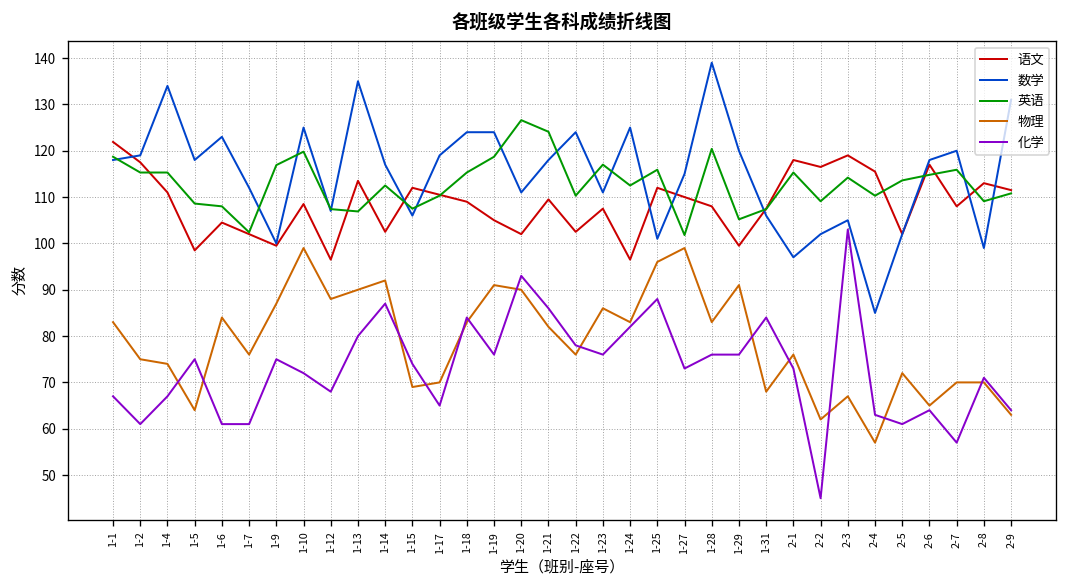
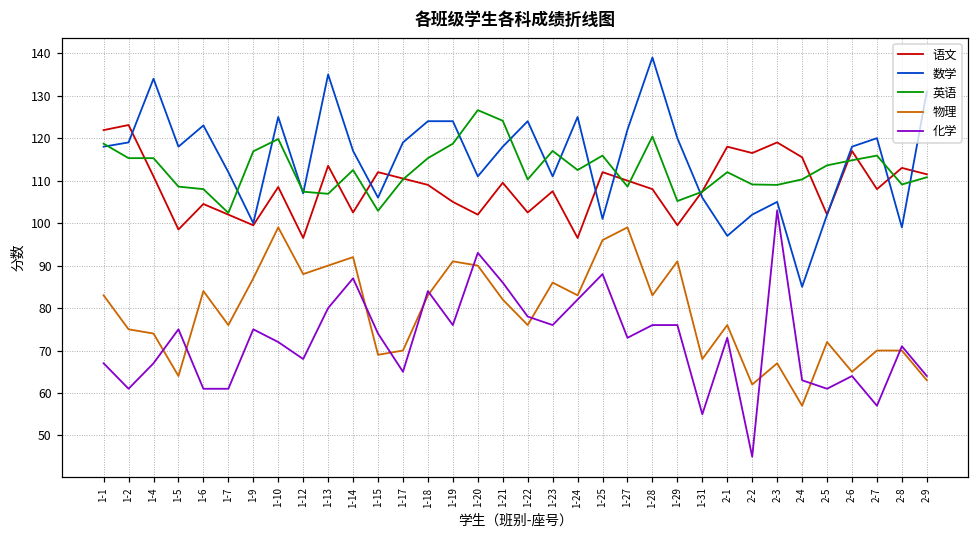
  {
    "语文": {
      "1-1": 122,
-     "1-2": 118,
+     "1-2": 123,
      "1-4": 111,
      "1-5": 99,
      "1-6": 105,
      "1-10": 109,
      "1-12": 97,
      "1-13": 114,
      "1-14": 103,
      "1-15": 112,
      "1-18": 109,
      "1-19": 105,
      "1-20": 102,
      "1-21": 110,
      "1-22": 103,
      "1-23": 108,
      "1-24": 97,
      "1-25": 112,
      "1-27": 110,
      "1-28": 108,
      "1-29": 100,
      "2-1": 118,
      "2-2": 117,
      "2-3": 119,
      "2-4": 116,
      "2-6": 117,
      "2-7": 108,
      "2-8": 113,
      "2-9": 112
    },
    "数学": {
      "1-1": 118,
      "1-2": 119,
      "1-4": 134,
      "1-5": 118,
      "1-6": 123,
      "1-7": 112,
      "1-10": 125,
      "1-13": 135,
      "1-14": 117,
      "1-15": 106,
      "1-17": 119,
      "1-18": 124,
      "1-19": 124,
      "1-20": 111,
      "1-21": 118,
      "1-22": 124,
      "1-23": 111,
      "1-24": 125,
      "1-25": 101,
-     "1-27": 115,
+     "1-27": 122,
      "1-28": 139,
      "1-29": 120,
      "1-31": 106,
      "2-1": 97,
      "2-2": 102,
      "2-3": 105,
      "2-4": 85,
      "2-6": 118,
      "2-7": 120,
      "2-8": 99
    },
    "英语": {
      "1-1": 119,
      "1-2": 115,
      "1-4": 115,
      "1-5": 109,
      "1-6": 108,
      "1-9": 117,
      "1-10": 120,
      "1-13": 107,
      "1-14": 113,
-     "1-15": 108,
+     "1-15": 103,
      "1-18": 115,
      "1-19": 119,
      "1-20": 127,
      "1-21": 124,
      "1-22": 110,
      "1-23": 117,
      "1-24": 113,
      "1-25": 116,
-     "1-27": 102,
+     "1-27": 109,
      "1-28": 120,
      "1-29": 105,
-     "2-1": 115,
+     "2-1": 112,
      "2-2": 109,
-     "2-3": 114,
+     "2-3": 109,
      "2-4": 110,
      "2-5": 114,
      "2-6": 115,
      "2-7": 116,
      "2-8": 109,
      "2-9": 111
    },
    "物理": {
      "1-1": 83,
      "1-2": 75,
      "1-4": 74,
      "1-5": 64,
      "1-6": 84,
      "1-7": 76,
      "1-9": 87,
      "1-10": 99,
      "1-12": 88,
      "1-13": 90,
      "1-14": 92,
      "1-15": 69,
      "1-17": 70,
      "1-18": 83,
      "1-19": 91,
      "1-20": 90,
      "1-21": 82,
      "1-22": 76,
      "1-23": 86,
      "1-24": 83,
      "1-25": 96,
      "1-27": 99,
      "1-28": 83,
      "1-29": 91,
      "1-31": 68,
      "2-1": 76,
      "2-2": 62,
      "2-3": 67,
      "2-4": 57,
      "2-5": 72,
      "2-6": 65,
      "2-7": 70,
      "2-8": 70,
      "2-9": 63
    },
    "化学": {
      "1-1": 67,
      "1-2": 61,
      "1-4": 67,
      "1-5": 75,
      "1-6": 61,
      "1-7": 61,
      "1-9": 75,
      "1-10": 72,
      "1-12": 68,
      "1-13": 80,
      "1-14": 87,
      "1-15": 74,
      "1-17": 65,
      "1-18": 84,
      "1-19": 76,
      "1-20": 93,
      "1-21": 86,
      "1-22": 78,
      "1-23": 76,
      "1-24": 82,
      "1-25": 88,
      "1-27": 73,
      "1-28": 76,
      "1-29": 76,
-     "1-31": 84,
+     "1-31": 55,
      "2-1": 73,
      "2-2": 45,
      "2-3": 103,
      "2-4": 63,
      "2-5": 61,
      "2-6": 64,
      "2-7": 57,
      "2-8": 71,
      "2-9": 64
    }
  }
